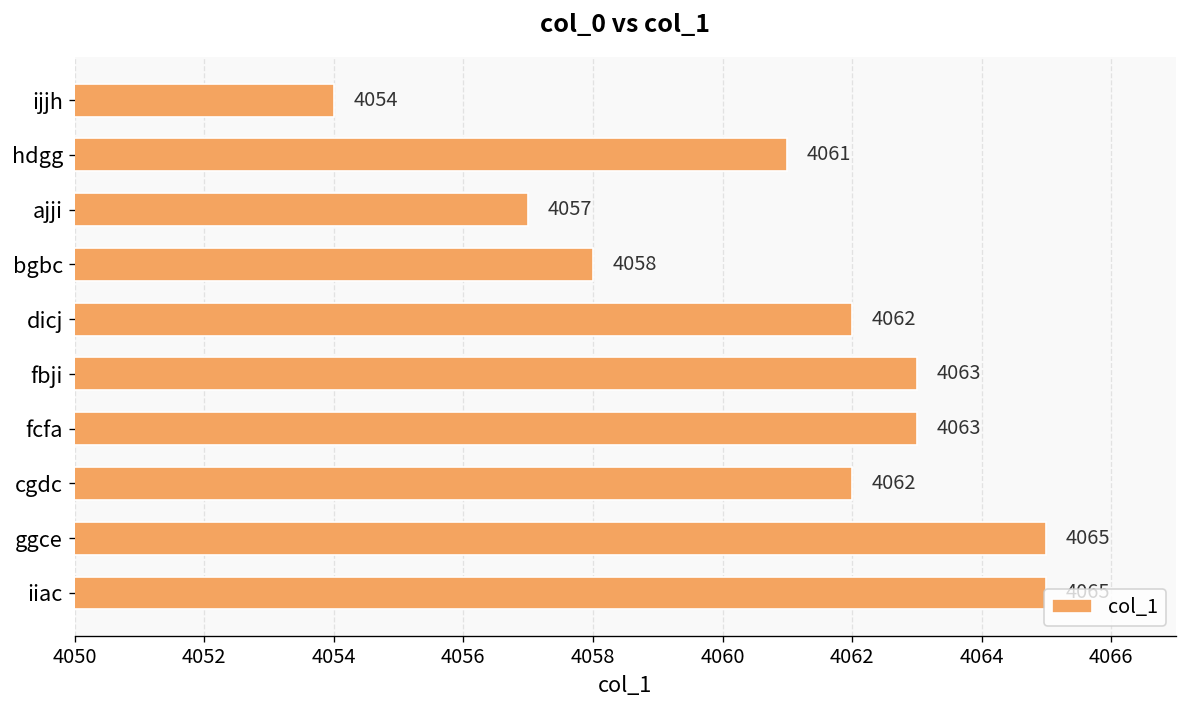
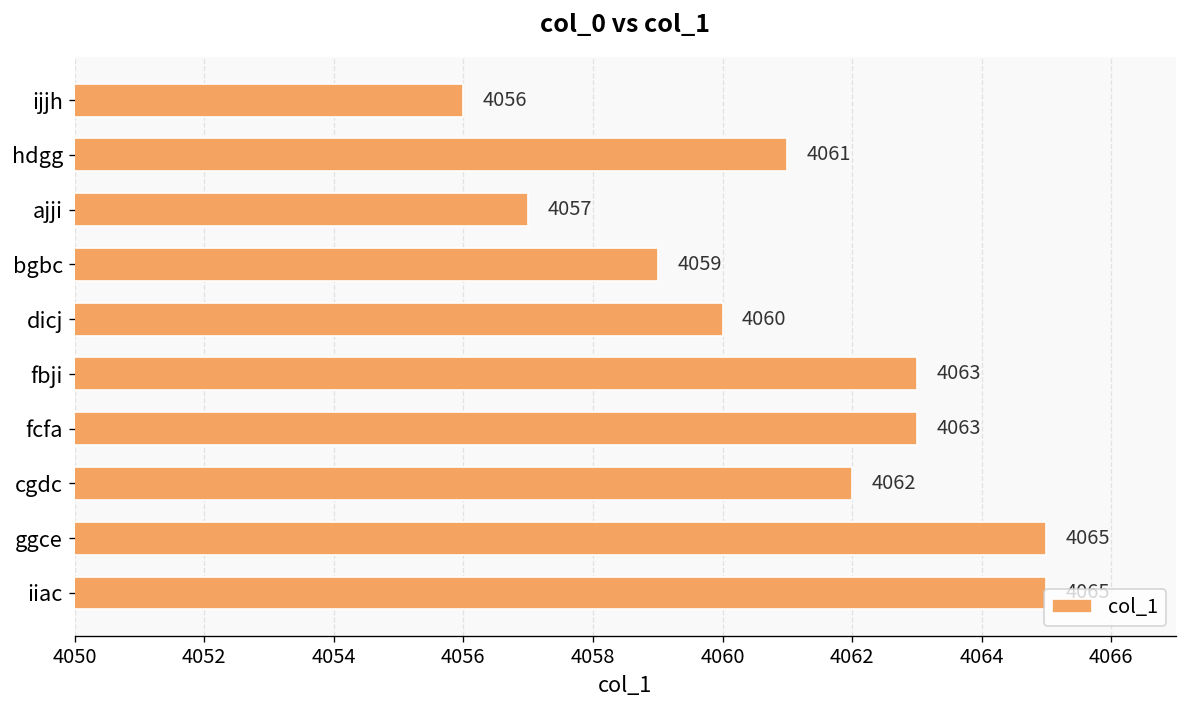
  {
-   "ijjh": 4054,
+   "ijjh": 4056,
    "hdgg": 4061,
    "ajji": 4057,
-   "bgbc": 4058,
-   "dicj": 4062,
+   "bgbc": 4059,
+   "dicj": 4060,
    "fbji": 4063,
    "fcfa": 4063,
    "cgdc": 4062,
    "ggce": 4065
  }
